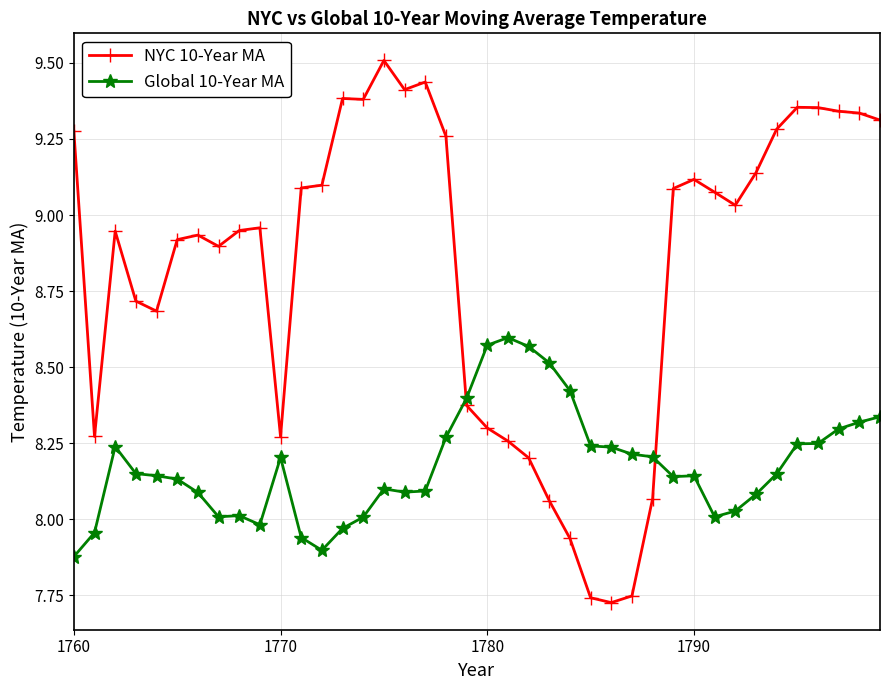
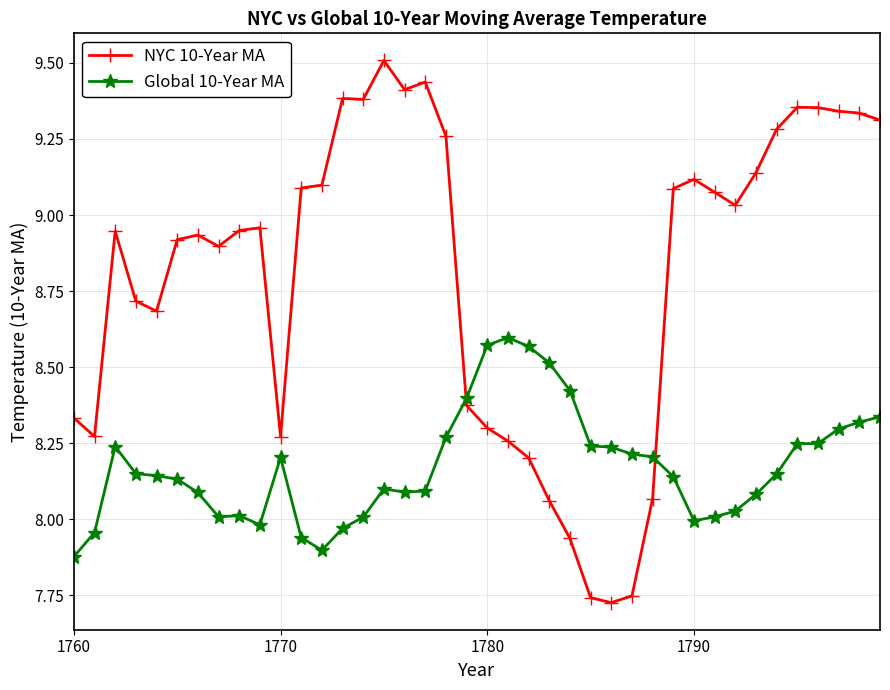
  {
    "NYC 10-Year MA": {
-     "1760": 9.28,
+     "1760": 8.33,
      "1770": 8.27,
      "1780": 8.30,
      "1790": 9.12
    },
    "Global 10-Year MA": {
      "1760": 7.88,
      "1770": 8.20,
      "1780": 8.57,
-     "1790": 8.14
+     "1790": 8.00
    }
  }
